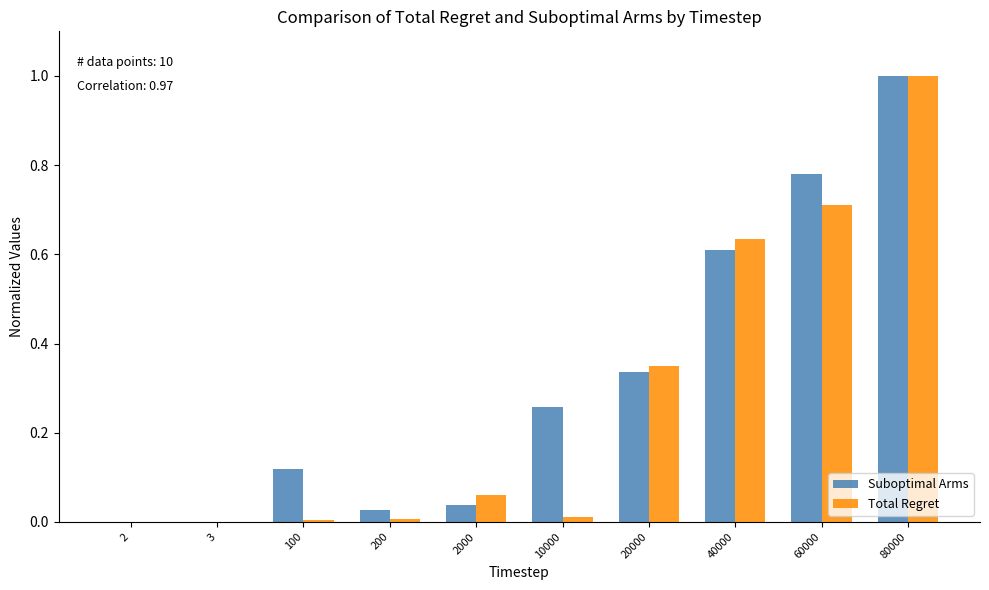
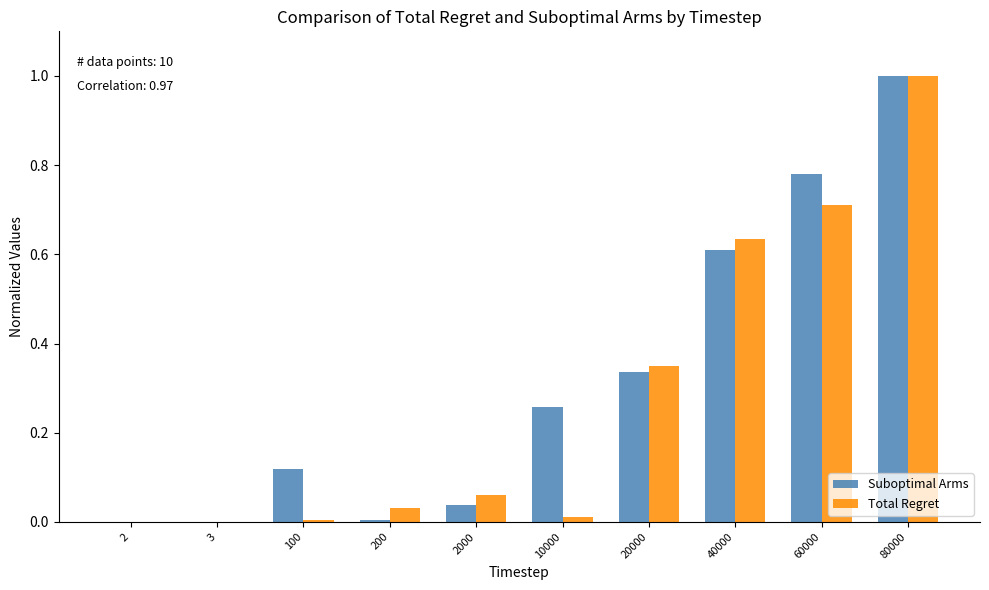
  {
    "Suboptimal Arms": {
      "2": 0.00,
      "3": 0.00,
      "100": 0.12,
-     "200": 0.03,
+     "200": 0.00,
      "2000": 0.04,
      "10000": 0.26,
      "20000": 0.34,
      "40000": 0.61,
      "60000": 0.78,
      "80000": 1.00
    },
    "Total Regret": {
      "2": 0.00,
      "3": 0.00,
-     "200": 0.01,
+     "200": 0.03,
      "2000": 0.06,
      "10000": 0.01,
      "20000": 0.35,
      "40000": 0.63,
      "60000": 0.71,
      "80000": 1.00
    }
  }
